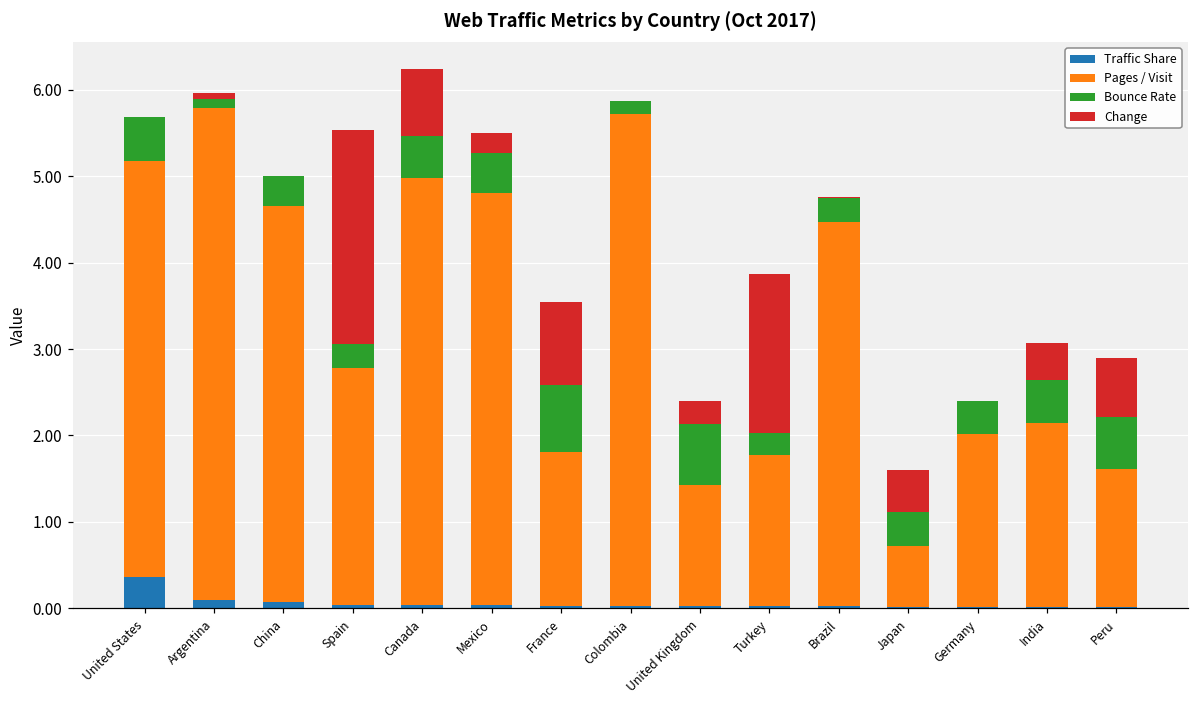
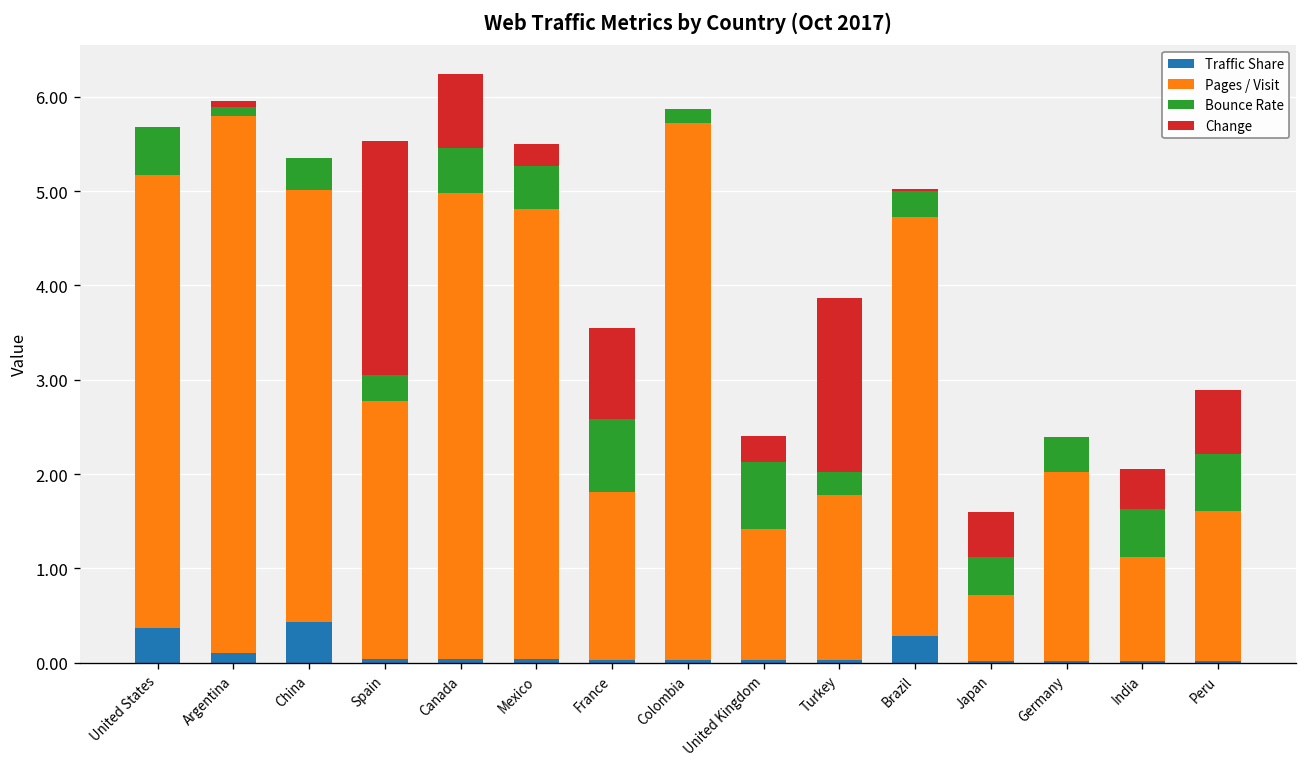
  {
    "Traffic Share": {
      "United States": 0.4,
      "Argentina": 0.1,
-     "China": 0.1,
+     "China": 0.4,
      "Spain": 0.0,
      "Canada": 0.0,
      "Mexico": 0.0,
-     "Brazil": 0.0
+     "Brazil": 0.3
    },
    "Pages / Visit": {
      "United States": 4.8,
      "Argentina": 5.7,
      "China": 4.6,
      "Spain": 2.7,
      "Canada": 4.9,
      "Mexico": 4.8,
      "France": 1.8,
      "Colombia": 5.7,
      "United Kingdom": 1.4,
      "Turkey": 1.8,
      "Brazil": 4.4,
      "Japan": 0.7,
      "Germany": 2.0,
-     "India": 2.1,
+     "India": 1.1,
      "Peru": 1.6
    },
    "Bounce Rate": {
      "United States": 0.5,
      "Argentina": 0.1,
      "China": 0.3,
      "Spain": 0.3,
      "Canada": 0.5,
      "Mexico": 0.5,
      "France": 0.8,
      "Colombia": 0.2,
      "United Kingdom": 0.7,
      "Turkey": 0.3,
      "Brazil": 0.3,
      "Japan": 0.4,
      "Germany": 0.4,
      "India": 0.5,
      "Peru": 0.6
    },
    "Change": {
      "United States": 0.0,
      "Argentina": 0.1,
      "China": 0.0,
      "Spain": 2.5,
      "Canada": 0.8,
      "Mexico": 0.2,
      "France": 1.0,
      "Colombia": 0.0,
      "United Kingdom": 0.3,
      "Turkey": 1.8,
      "Japan": 0.5,
      "Germany": 0.0,
      "India": 0.4,
      "Peru": 0.7
    }
  }
